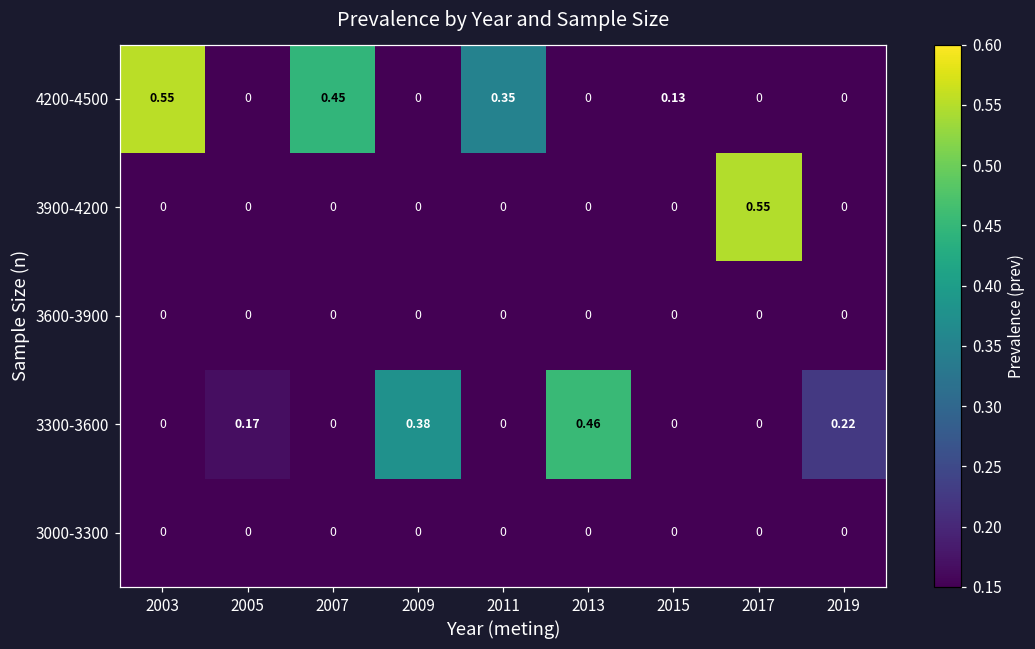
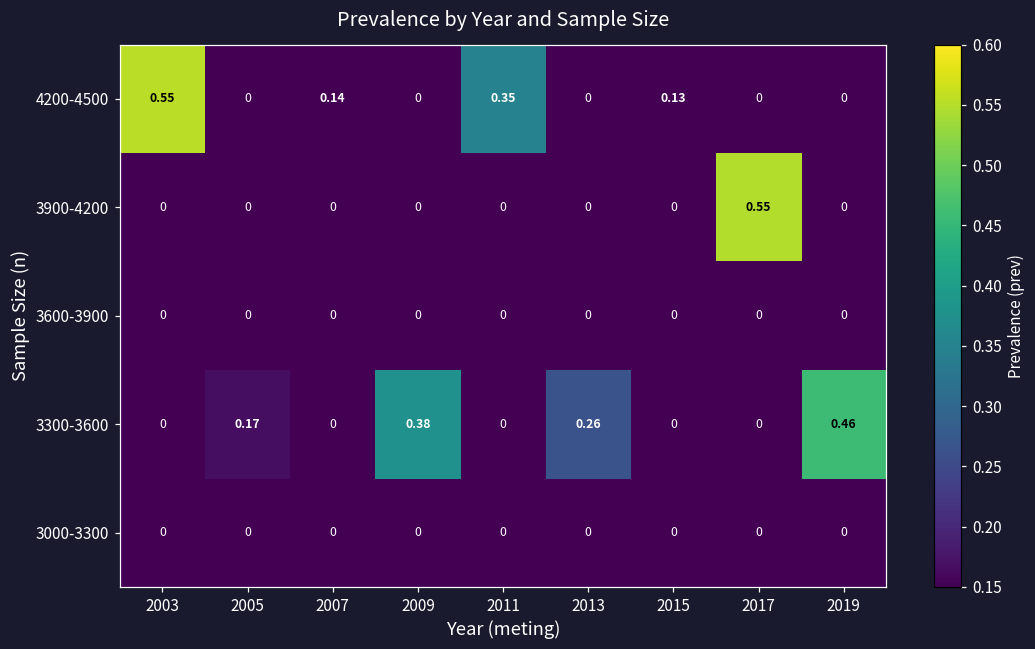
  {
    "4200-4500": {
      "2003": 0.55,
      "2005": 0,
-     "2007": 0.45,
+     "2007": 0.14,
      "2009": 0,
      "2011": 0.35,
      "2013": 0,
      "2015": 0.13,
      "2017": 0,
      "2019": 0
    },
    "3900-4200": {
      "2003": 0,
      "2005": 0,
      "2007": 0,
      "2009": 0,
      "2011": 0,
      "2013": 0,
      "2015": 0,
      "2017": 0.55,
      "2019": 0
    },
    "3600-3900": {
      "2003": 0,
      "2005": 0,
      "2007": 0,
      "2009": 0,
      "2011": 0,
      "2013": 0,
      "2015": 0,
      "2017": 0,
      "2019": 0
    },
    "3300-3600": {
      "2003": 0,
      "2005": 0.17,
      "2007": 0,
      "2009": 0.38,
      "2011": 0,
-     "2013": 0.46,
+     "2013": 0.26,
      "2015": 0,
      "2017": 0,
-     "2019": 0.22
+     "2019": 0.46
    },
    "3000-3300": {
      "2003": 0,
      "2005": 0,
      "2007": 0,
      "2009": 0,
      "2011": 0,
      "2013": 0,
      "2015": 0,
      "2017": 0,
      "2019": 0
    }
  }
